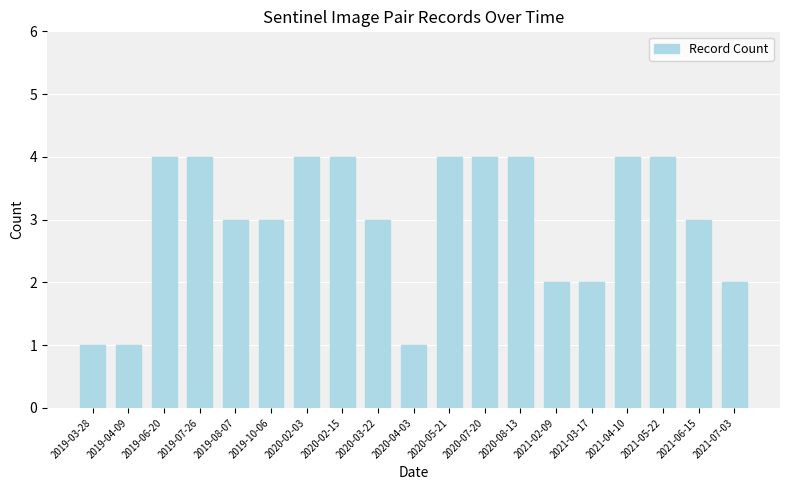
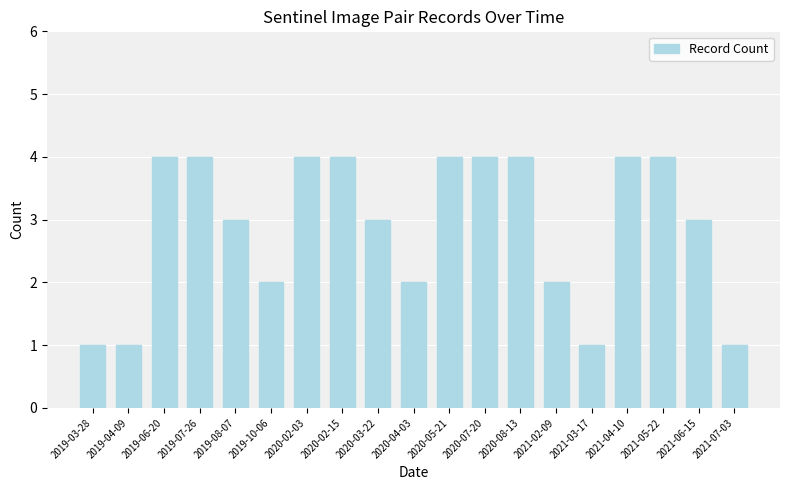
  {
    "2019-03-28": 1,
    "2019-04-09": 1,
    "2019-06-20": 4,
    "2019-07-26": 4,
    "2019-08-07": 3,
-   "2019-10-06": 3,
+   "2019-10-06": 2,
    "2020-02-03": 4,
    "2020-02-15": 4,
    "2020-03-22": 3,
-   "2020-04-03": 1,
+   "2020-04-03": 2,
    "2020-05-21": 4,
    "2020-07-20": 4,
    "2020-08-13": 4,
    "2021-02-09": 2,
-   "2021-03-17": 2,
+   "2021-03-17": 1,
    "2021-04-10": 4,
    "2021-05-22": 4,
    "2021-06-15": 3,
-   "2021-07-03": 2
+   "2021-07-03": 1
  }
